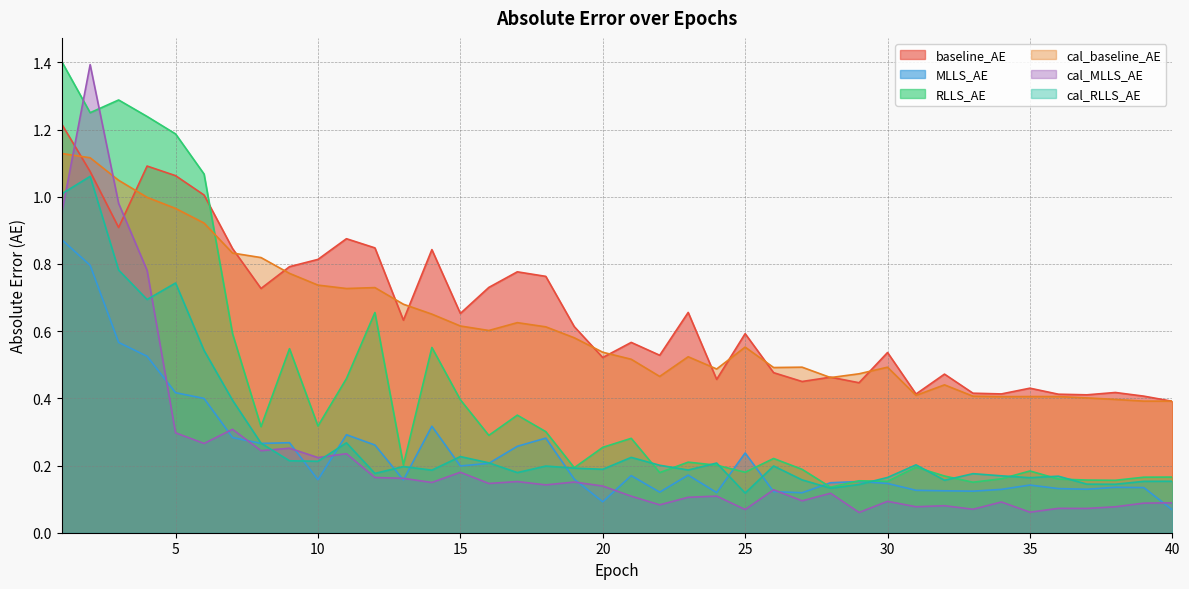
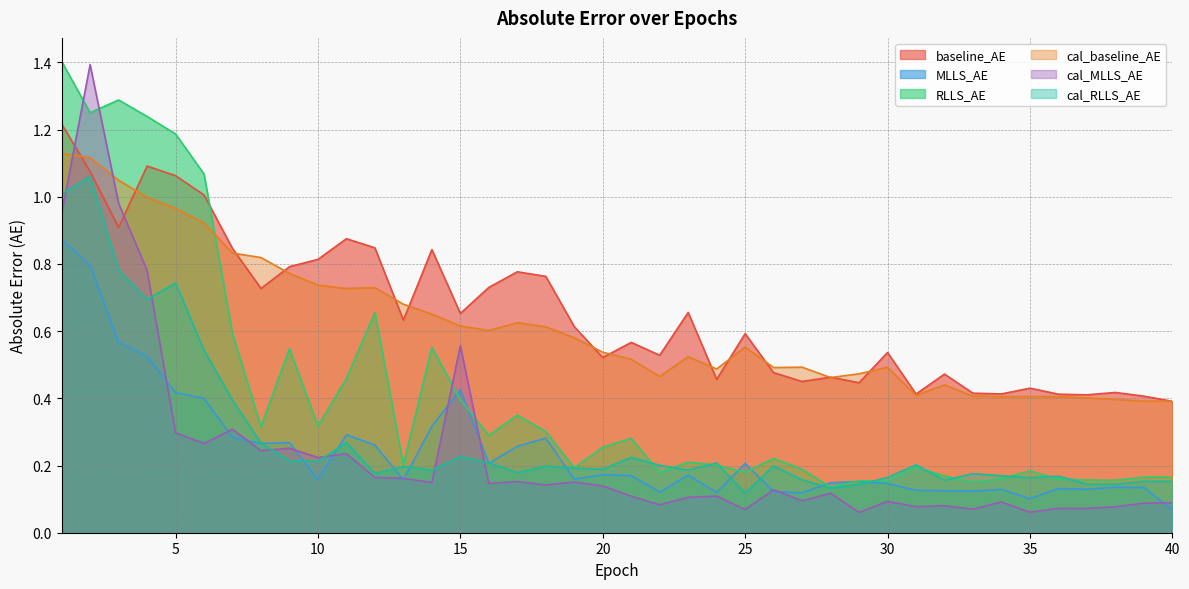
  {
    "MLLS_AE": {
      "5": 0.42,
      "10": 0.16,
-     "15": 0.20,
-     "20": 0.09,
-     "25": 0.24,
-     "35": 0.14,
+     "15": 0.43,
+     "20": 0.17,
+     "25": 0.21,
+     "35": 0.10,
      "40": 0.07
    },
    "cal_MLLS_AE": {
      "5": 0.30,
      "10": 0.22,
-     "15": 0.18,
+     "15": 0.56,
      "20": 0.14,
      "25": 0.07,
      "30": 0.09,
      "35": 0.06,
      "40": 0.09
    }
  }
